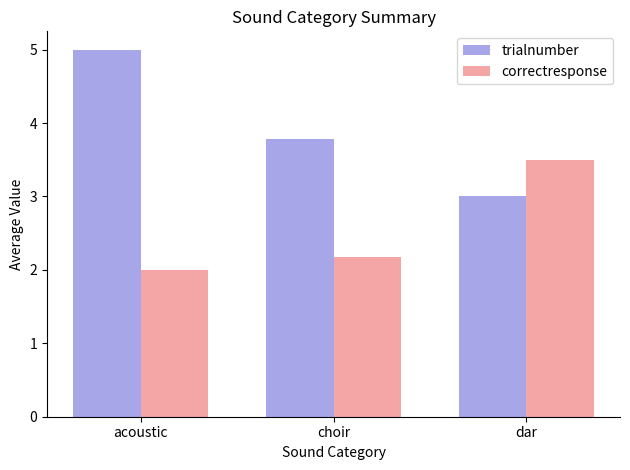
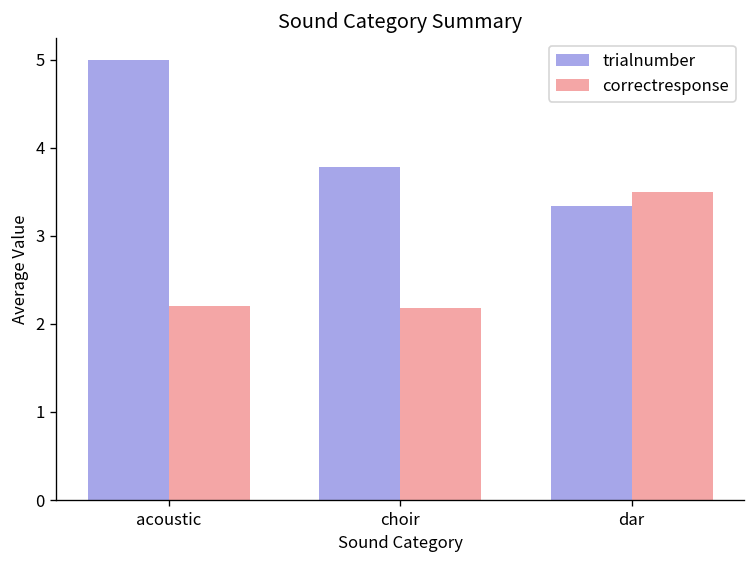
  {
    "trialnumber": {
      "acoustic": 5.0,
      "choir": 3.8,
-     "dar": 3.0
+     "dar": 3.3
    },
    "correctresponse": {
-     "acoustic": 2.0,
+     "acoustic": 2.2,
      "choir": 2.2,
      "dar": 3.5
    }
  }
